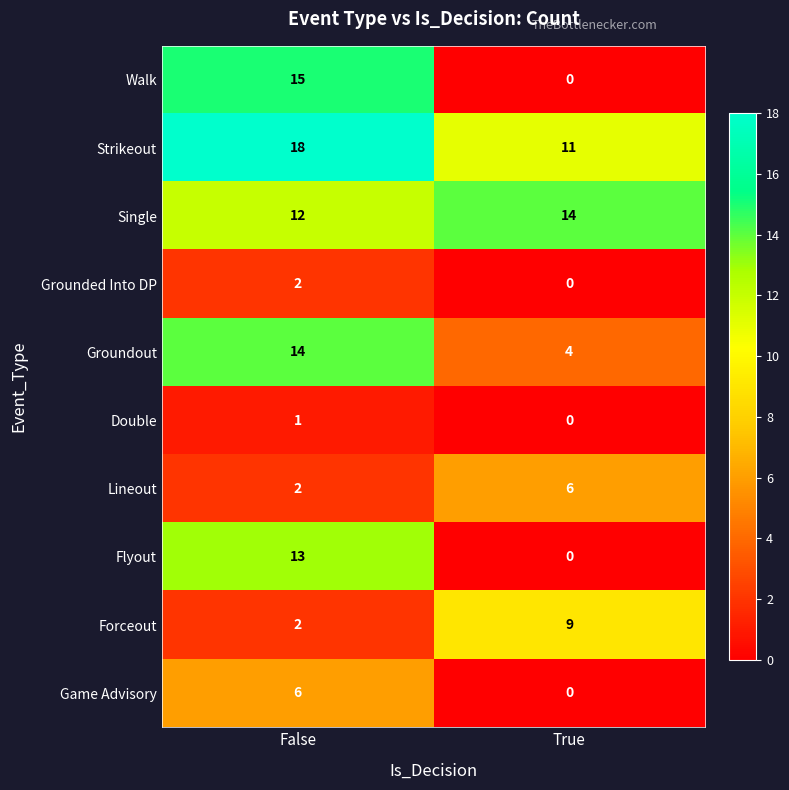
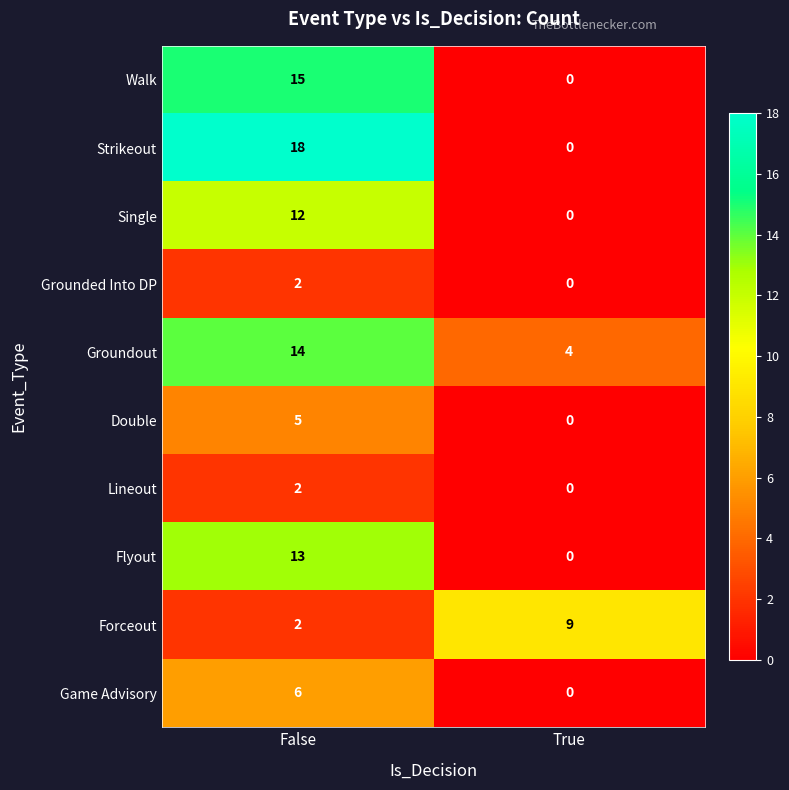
  {
    "Walk": {
      "False": 15,
      "True": 0
    },
    "Strikeout": {
      "False": 18,
-     "True": 11
+     "True": 0
    },
    "Single": {
      "False": 12,
-     "True": 14
+     "True": 0
    },
    "Grounded Into DP": {
      "False": 2,
      "True": 0
    },
    "Groundout": {
      "False": 14,
      "True": 4
    },
    "Double": {
-     "False": 1,
+     "False": 5,
      "True": 0
    },
    "Lineout": {
      "False": 2,
-     "True": 6
+     "True": 0
    },
    "Flyout": {
      "False": 13,
      "True": 0
    },
    "Forceout": {
      "False": 2,
      "True": 9
    },
    "Game Advisory": {
      "False": 6,
      "True": 0
    }
  }
